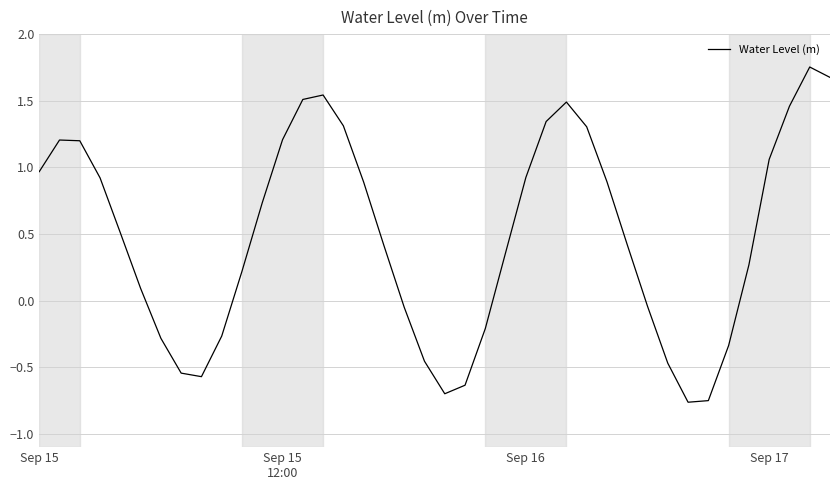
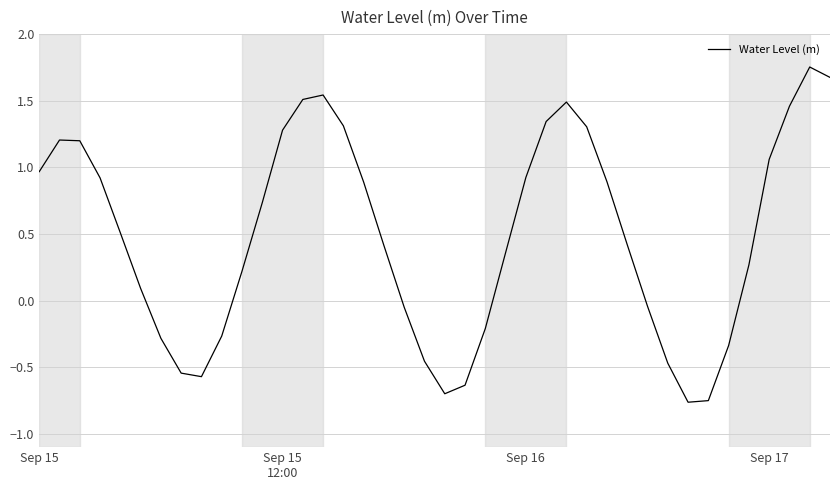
  {
    "Sep 15": 0.97,
-   "Sep 15 12:00": 1.21,
+   "Sep 15 12:00": 1.28,
    "Sep 16": 0.92,
    "Sep 17": 1.06
  }
